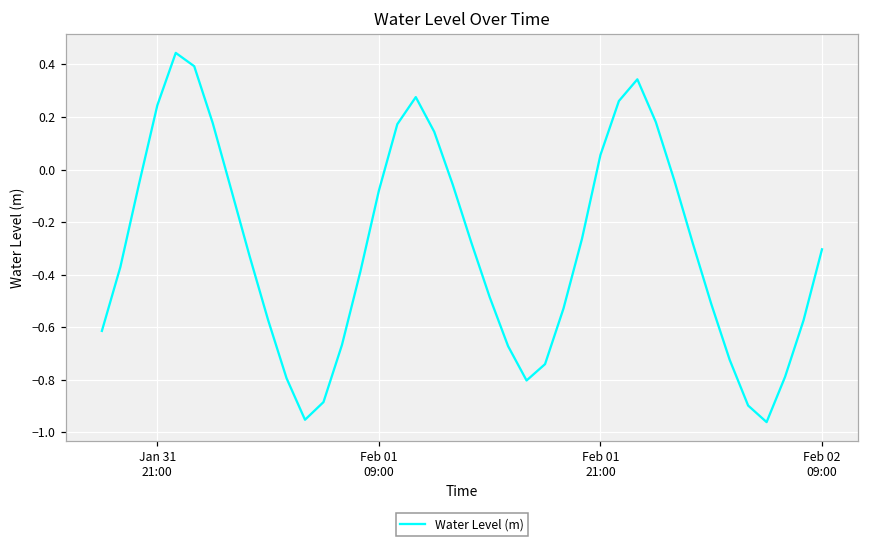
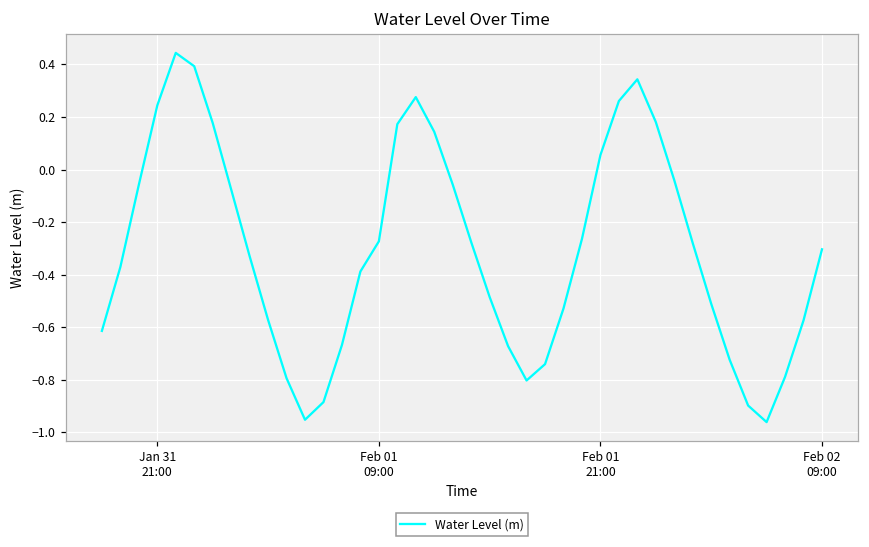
  {
    "Jan 31 21:00": 0.24,
-   "Feb 01 09:00": -0.08,
+   "Feb 01 09:00": -0.27,
    "Feb 01 21:00": 0.06,
    "Feb 02 09:00": -0.30
  }
